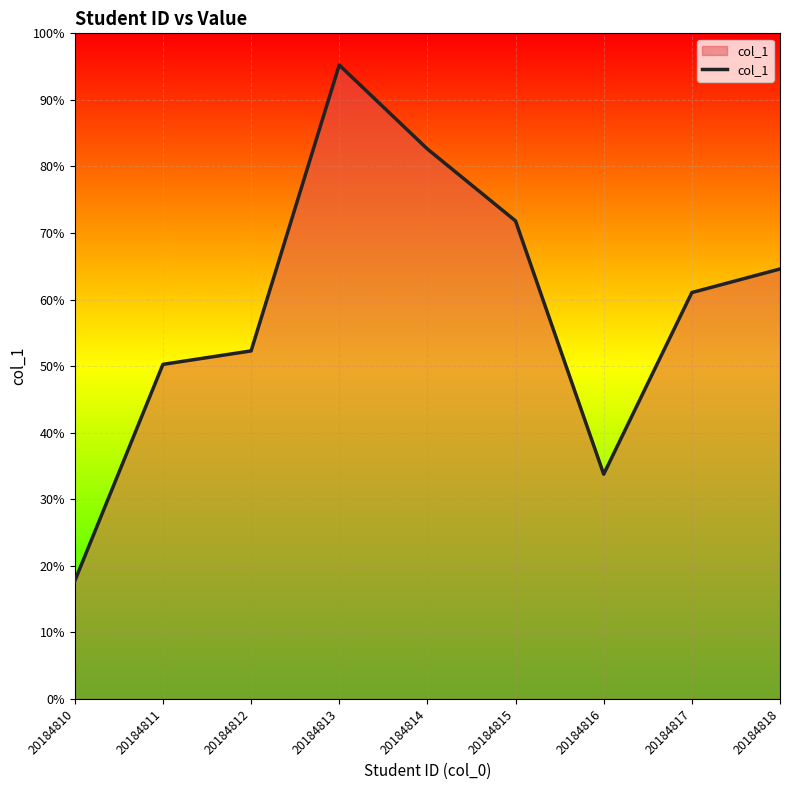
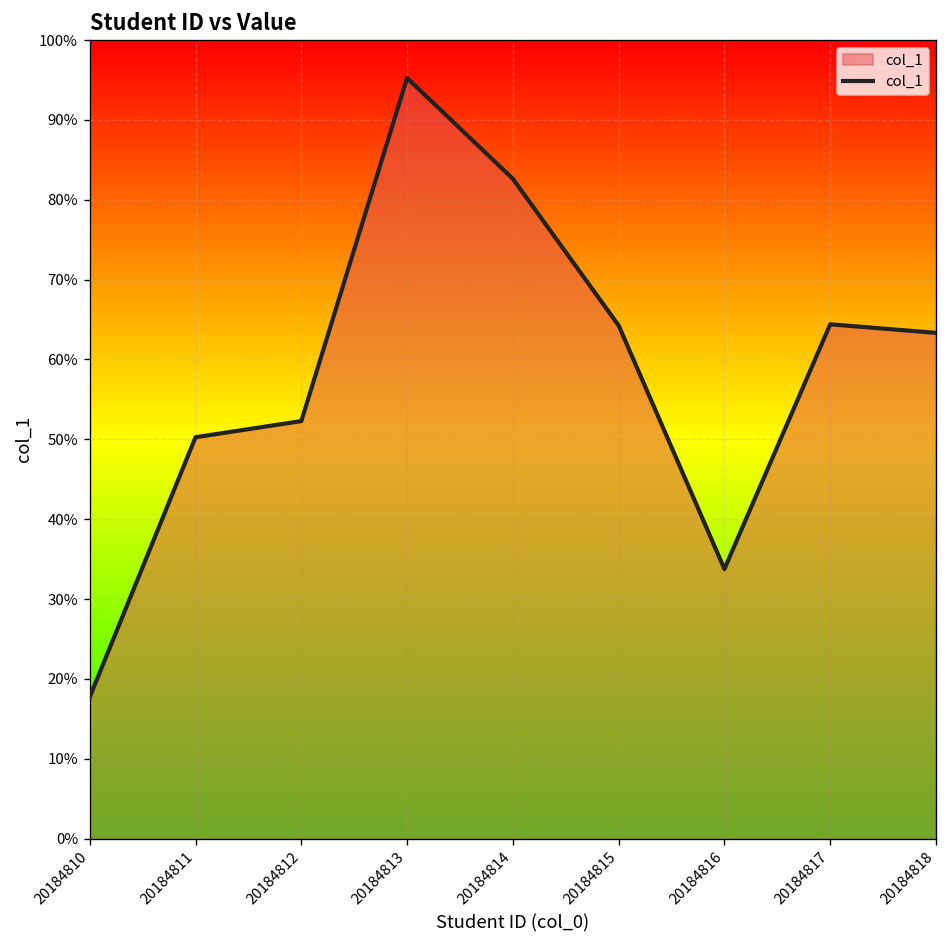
  {
    "20184810": "18%",
    "20184811": "50%",
    "20184812": "52%",
    "20184813": "95%",
    "20184814": "83%",
-   "20184815": "72%",
+   "20184815": "64%",
    "20184816": "34%",
-   "20184817": "61%",
-   "20184818": "65%"
+   "20184817": "64%",
+   "20184818": "63%"
  }
